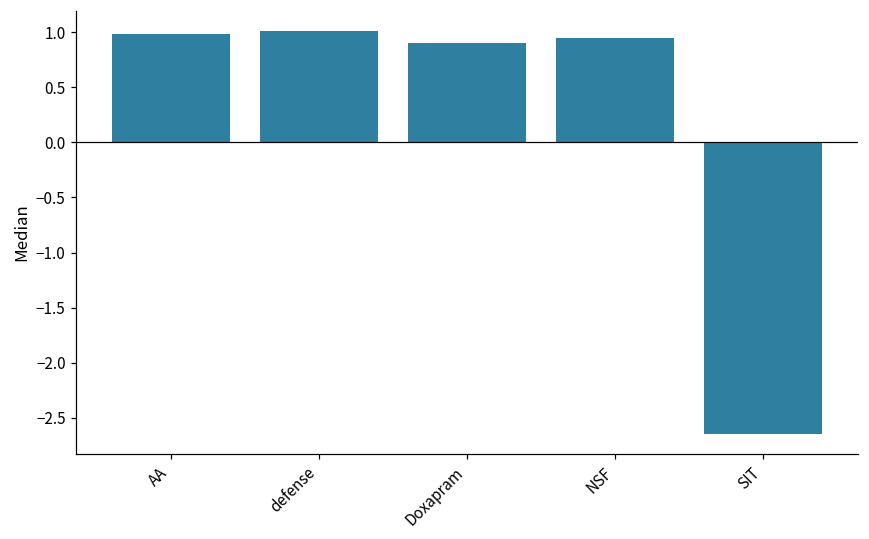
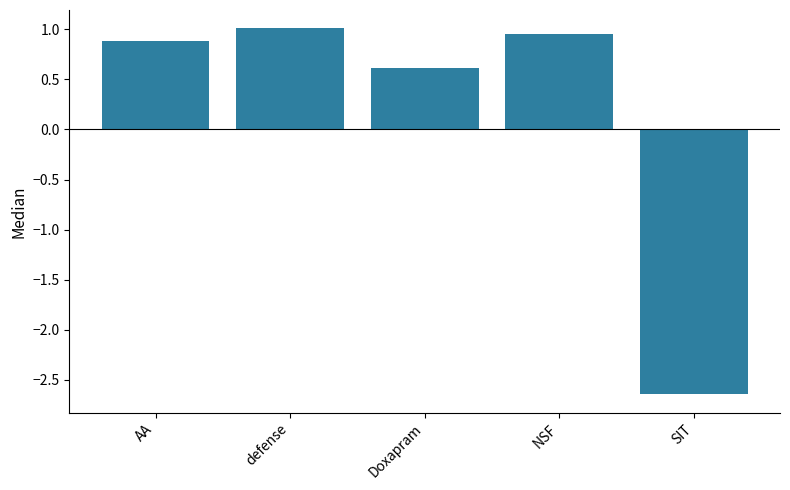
  {
-   "AA": 0.99,
+   "AA": 0.89,
    "defense": 1.01,
-   "Doxapram": 0.90,
+   "Doxapram": 0.62,
    "NSF": 0.95,
    "SIT": -2.65
  }
